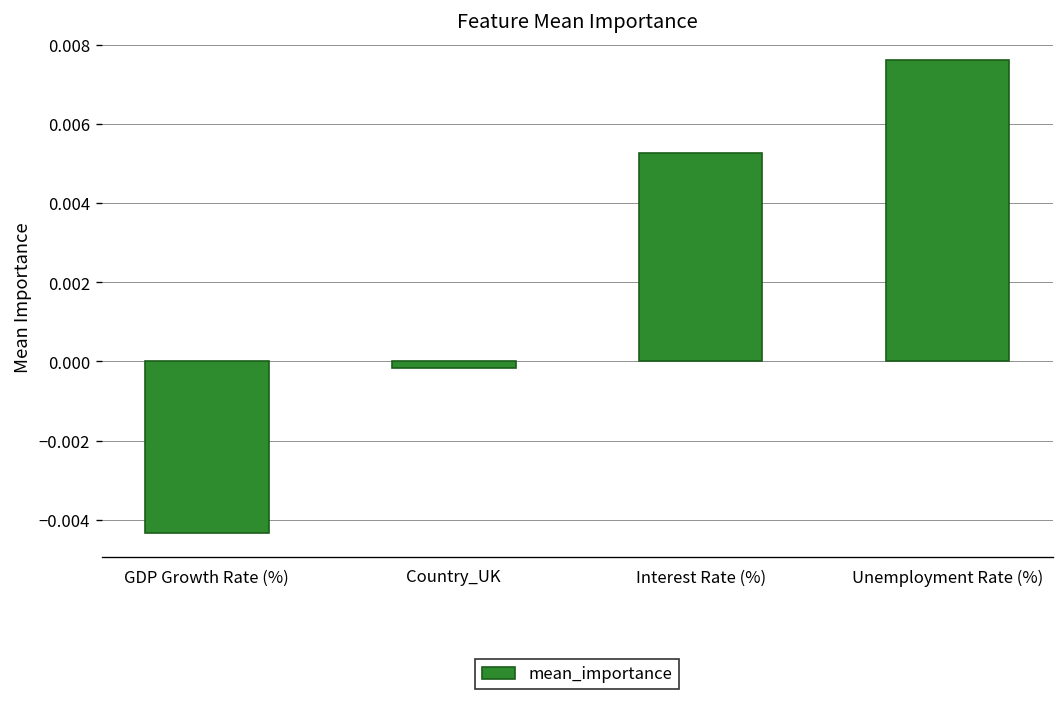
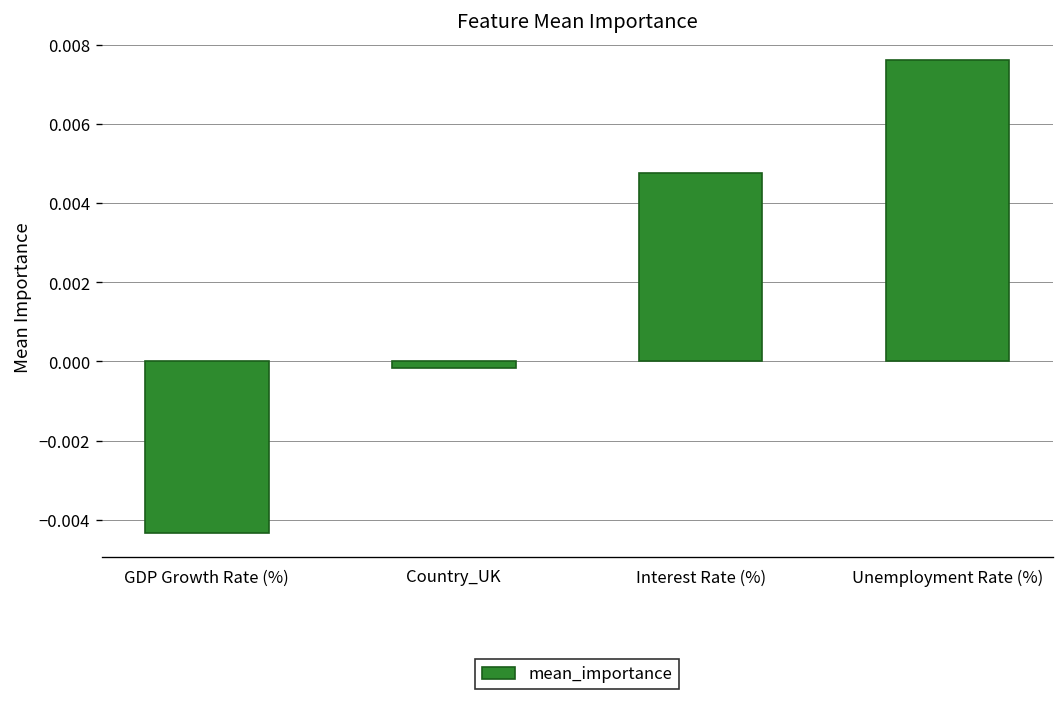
  {
    "GDP Growth Rate (%)": -0.0043,
    "Country_UK": -0.0002,
-   "Interest Rate (%)": 0.0053,
+   "Interest Rate (%)": 0.0048,
    "Unemployment Rate (%)": 0.0076
  }
